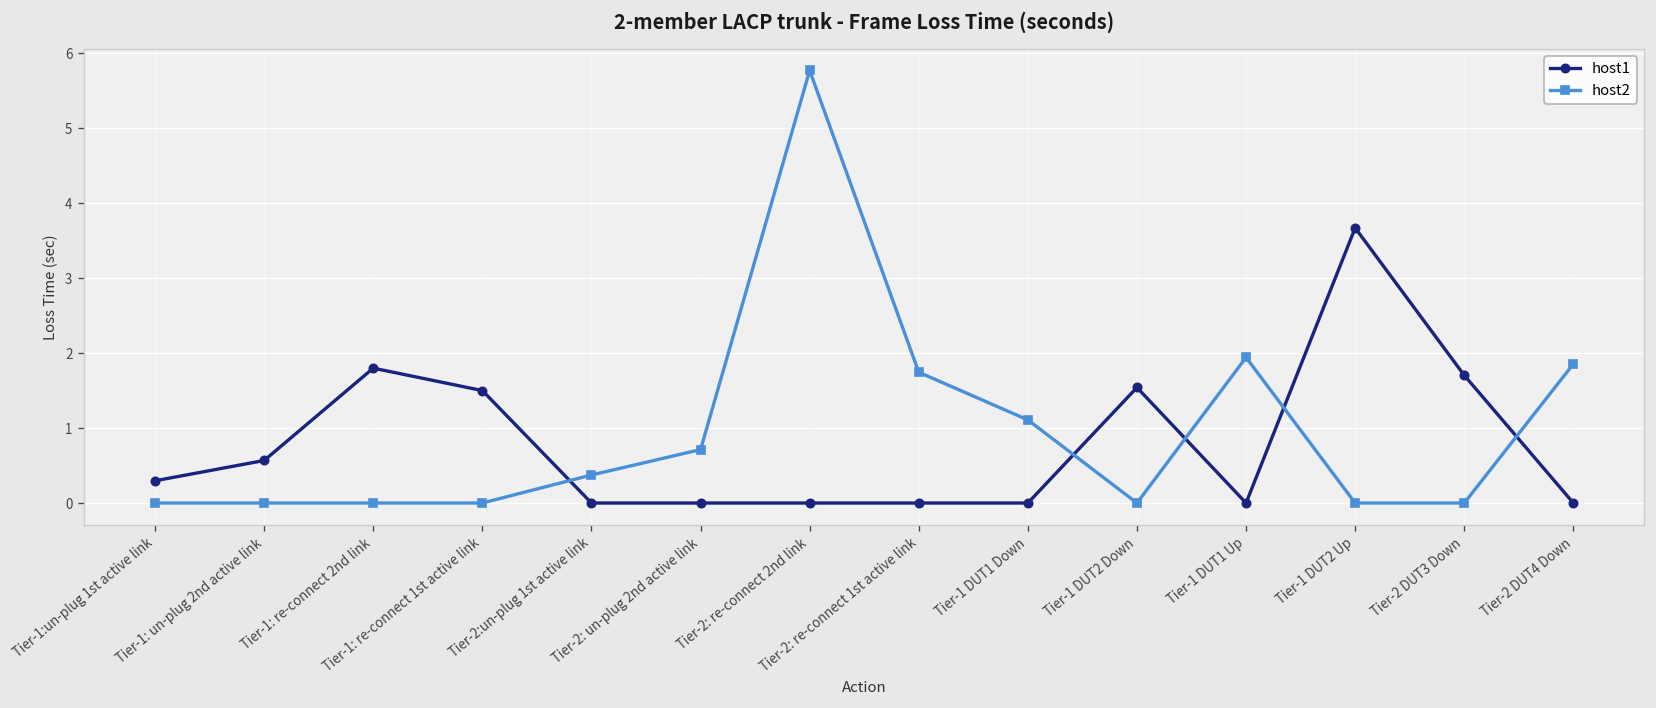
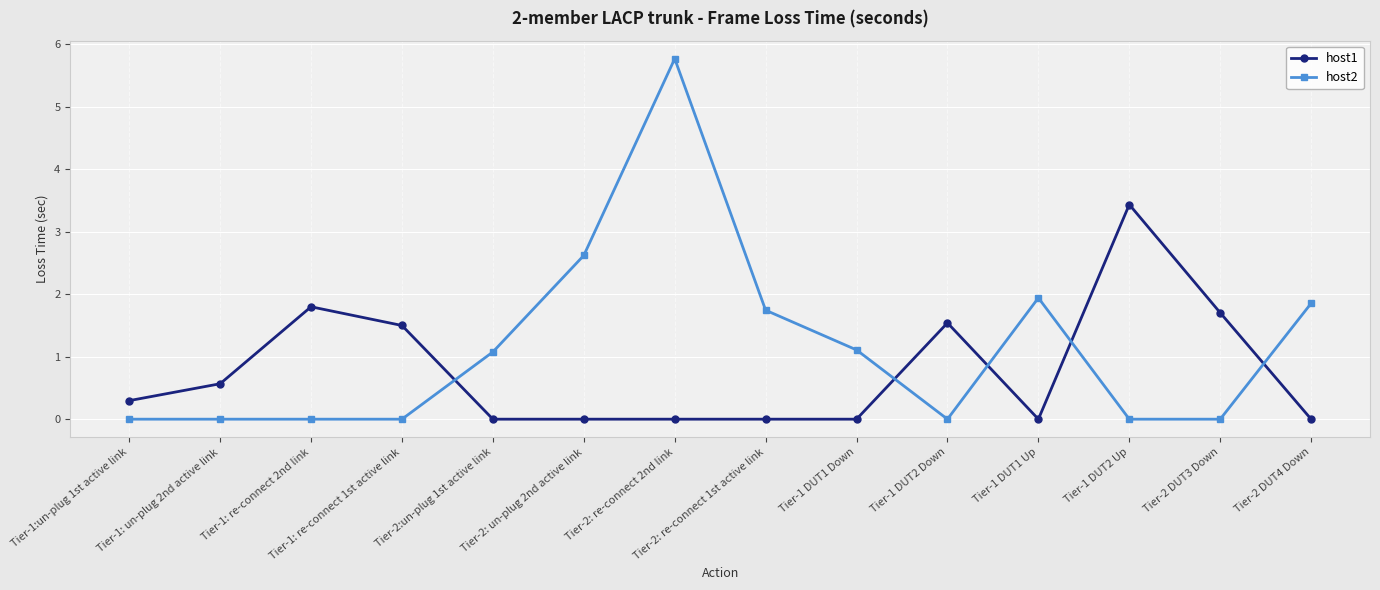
  {
    "host1": {
      "Tier-1:un-plug 1st active link": 0.3,
      "Tier-1: un-plug 2nd active link": 0.6,
      "Tier-1: re-connect 2nd link": 1.8,
      "Tier-1: re-connect 1st active link": 1.5,
      "Tier-2:un-plug 1st active link": 0.0,
      "Tier-2: un-plug 2nd active link": 0.0,
      "Tier-2: re-connect 2nd link": 0.0,
      "Tier-2: re-connect 1st active link": 0.0,
      "Tier-1 DUT1 Down": 0.0,
      "Tier-1 DUT2 Down": 1.5,
      "Tier-1 DUT1 Up": 0.0,
-     "Tier-1 DUT2 Up": 3.7,
+     "Tier-1 DUT2 Up": 3.4,
      "Tier-2 DUT3 Down": 1.7,
      "Tier-2 DUT4 Down": 0.0
    },
    "host2": {
      "Tier-1:un-plug 1st active link": 0.0,
      "Tier-1: un-plug 2nd active link": 0.0,
      "Tier-1: re-connect 2nd link": 0.0,
      "Tier-1: re-connect 1st active link": 0.0,
-     "Tier-2:un-plug 1st active link": 0.4,
-     "Tier-2: un-plug 2nd active link": 0.7,
+     "Tier-2:un-plug 1st active link": 1.1,
+     "Tier-2: un-plug 2nd active link": 2.6,
      "Tier-2: re-connect 2nd link": 5.8,
      "Tier-2: re-connect 1st active link": 1.7,
      "Tier-1 DUT1 Down": 1.1,
      "Tier-1 DUT2 Down": 0.0,
      "Tier-1 DUT1 Up": 1.9,
      "Tier-1 DUT2 Up": 0.0,
      "Tier-2 DUT3 Down": 0.0,
      "Tier-2 DUT4 Down": 1.9
    }
  }
